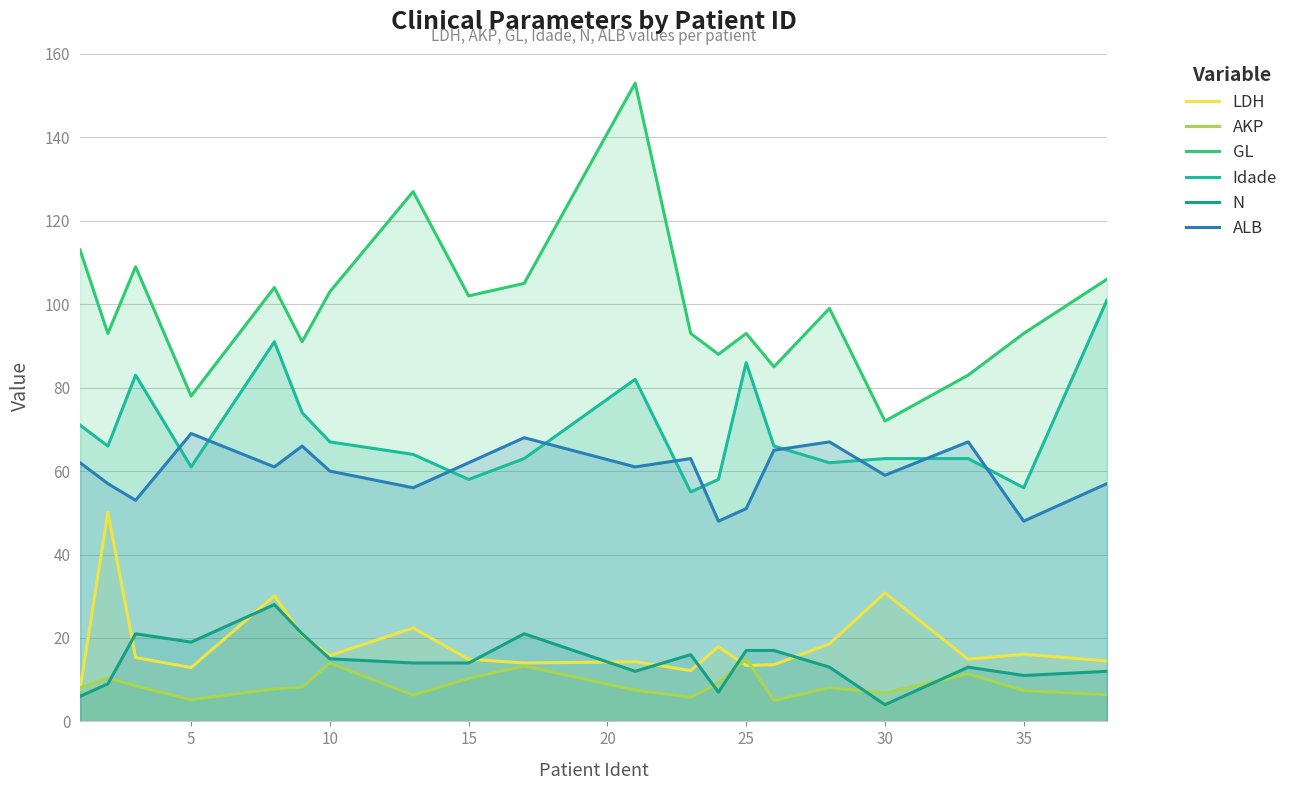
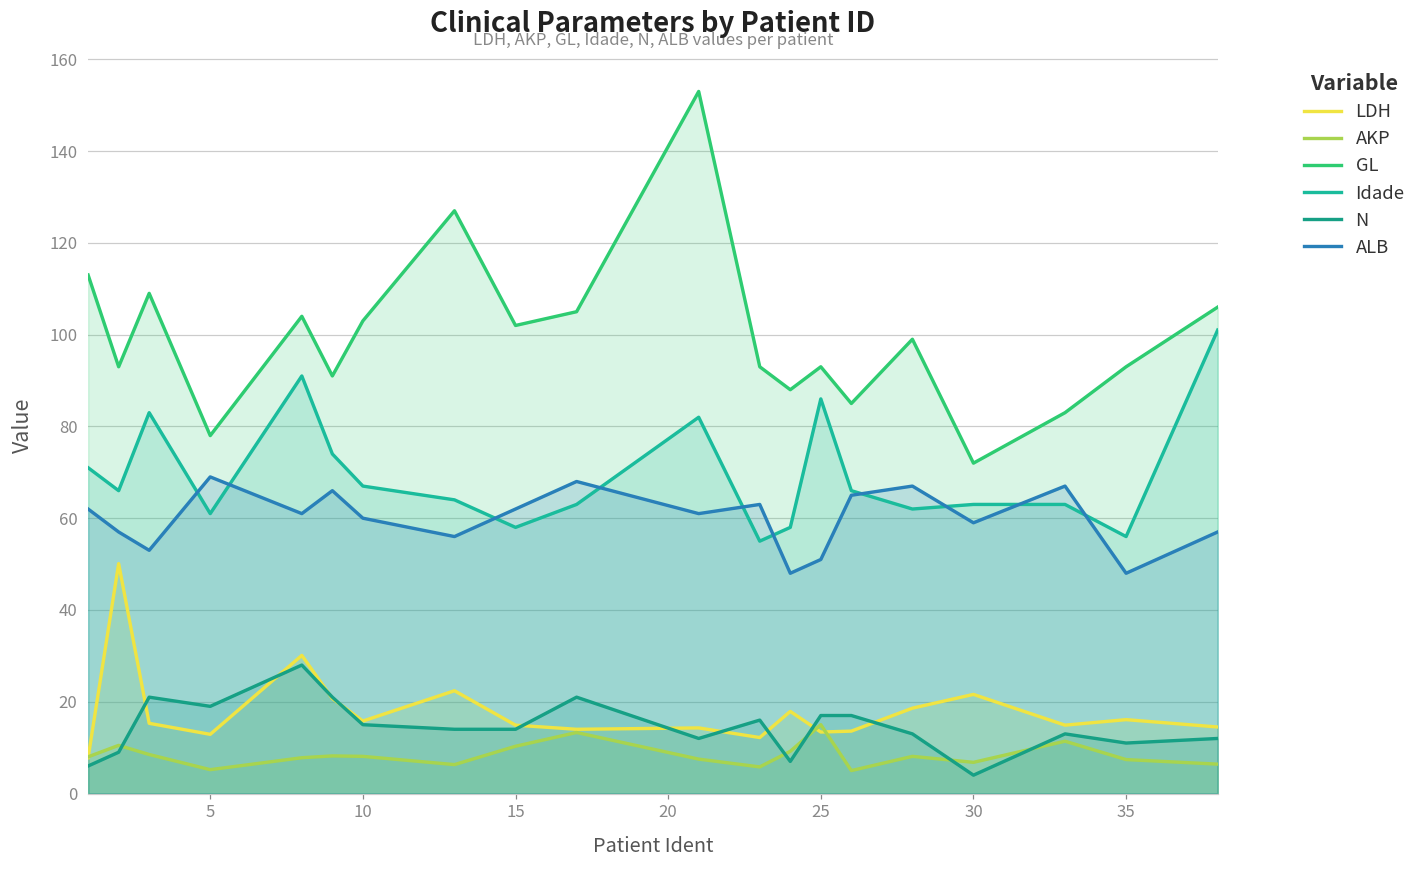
  {
    "LDH": {
      "5": 13,
      "10": 16,
      "15": 15,
      "25": 13,
-     "30": 31,
+     "30": 22,
      "35": 16
    },
    "AKP": {
      "5": 5,
-     "10": 14,
+     "10": 8,
      "15": 10,
      "25": 15,
      "30": 7,
      "35": 7
    },
    "ALB": {
      "5": 69,
      "10": 60,
      "15": 62,
      "25": 51,
      "30": 59,
      "35": 48
    }
  }
